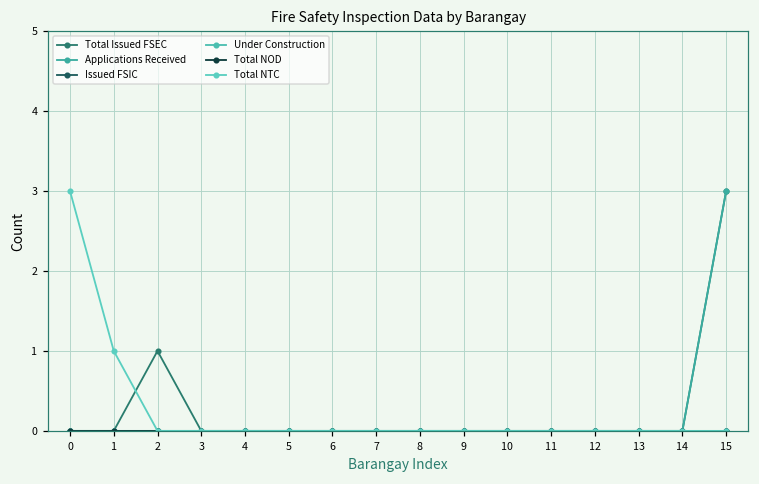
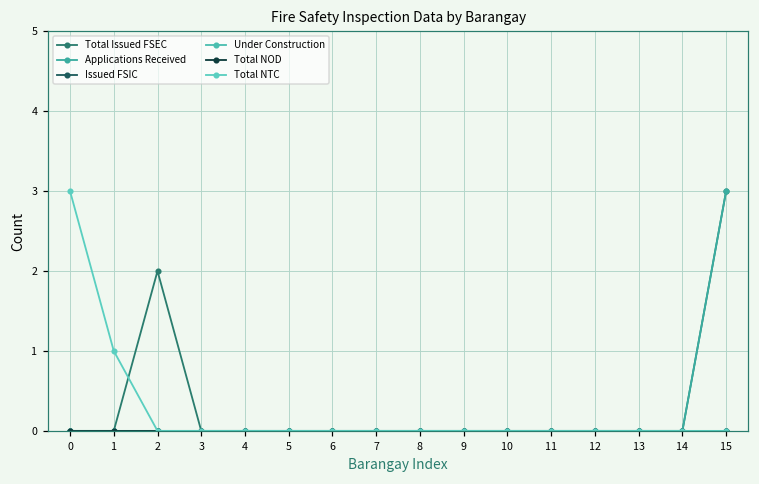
  {
    "Total Issued FSEC": {
-     "2": 1
+     "2": 2
    }
  }
